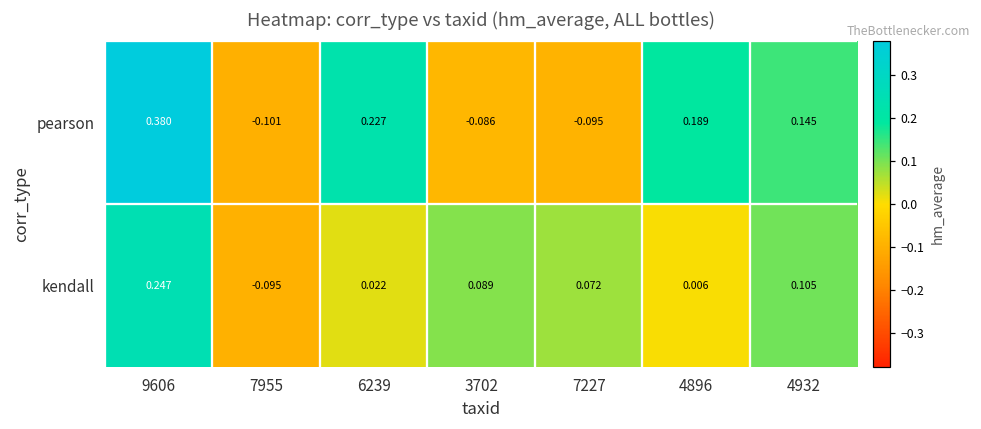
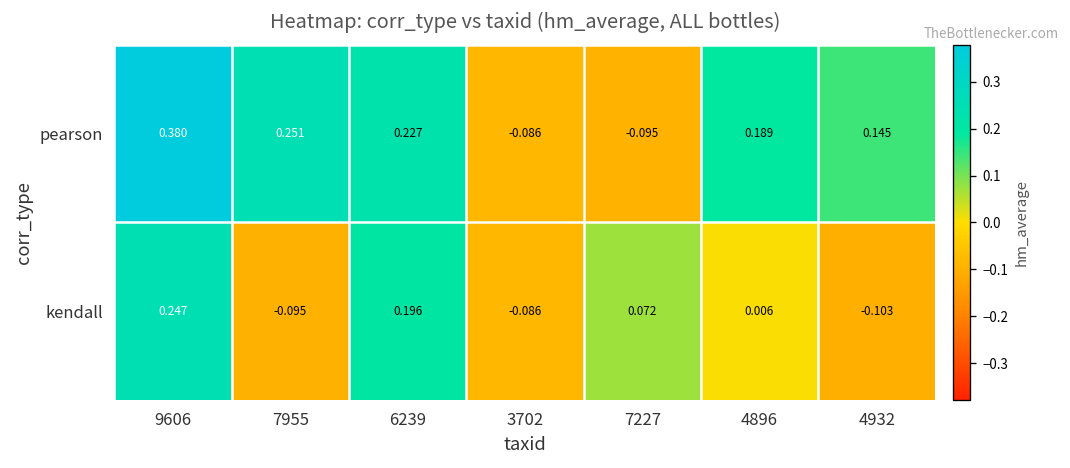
  {
    "pearson": {
      "9606": 0.380,
-     "7955": -0.101,
+     "7955": 0.251,
      "6239": 0.227,
      "3702": -0.086,
      "7227": -0.095,
      "4896": 0.189,
      "4932": 0.145
    },
    "kendall": {
      "9606": 0.247,
      "7955": -0.095,
-     "6239": 0.022,
-     "3702": 0.089,
+     "6239": 0.196,
+     "3702": -0.086,
      "7227": 0.072,
      "4896": 0.006,
-     "4932": 0.105
+     "4932": -0.103
    }
  }
